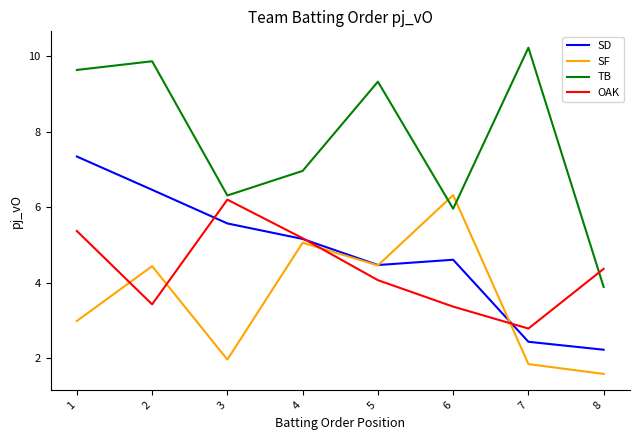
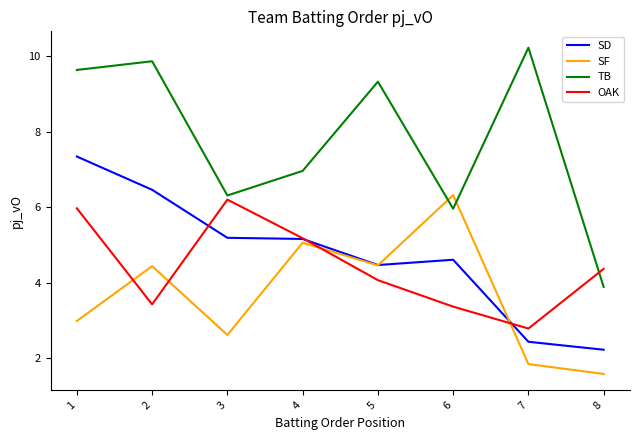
  {
    "SD": {
      "1": 7.3,
      "2": 6.5,
-     "3": 5.6,
+     "3": 5.2,
      "6": 4.6,
      "7": 2.4,
      "8": 2.2
    },
    "SF": {
      "1": 3.0,
      "2": 4.4,
-     "3": 2.0,
+     "3": 2.6,
      "4": 5.1,
      "6": 6.3,
      "7": 1.9,
      "8": 1.6
    },
    "TB": {
      "1": 9.6,
      "2": 9.9,
      "3": 6.3,
      "4": 7.0,
      "5": 9.3,
      "6": 6.0,
      "7": 10.2,
      "8": 3.9
    },
    "OAK": {
-     "1": 5.4,
+     "1": 6.0,
      "2": 3.4,
      "3": 6.2,
      "5": 4.1,
      "6": 3.4,
      "7": 2.8,
      "8": 4.4
    }
  }
